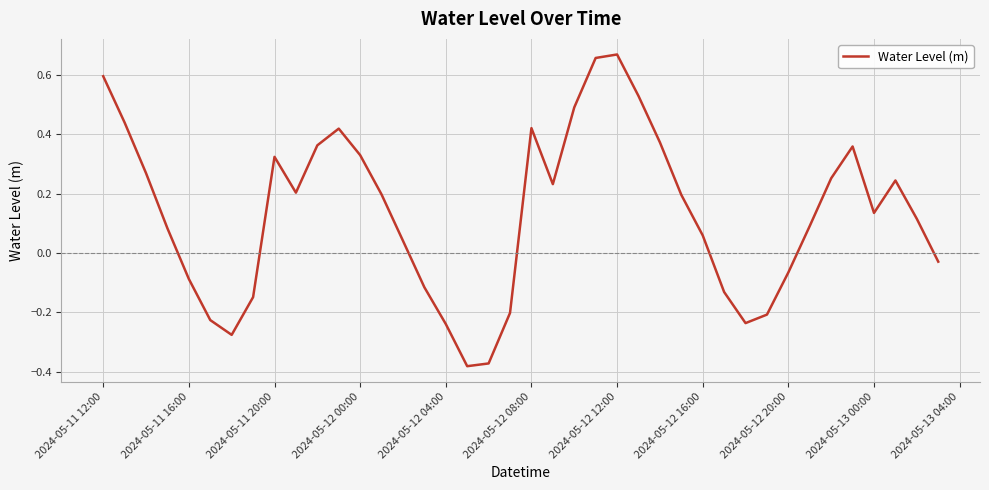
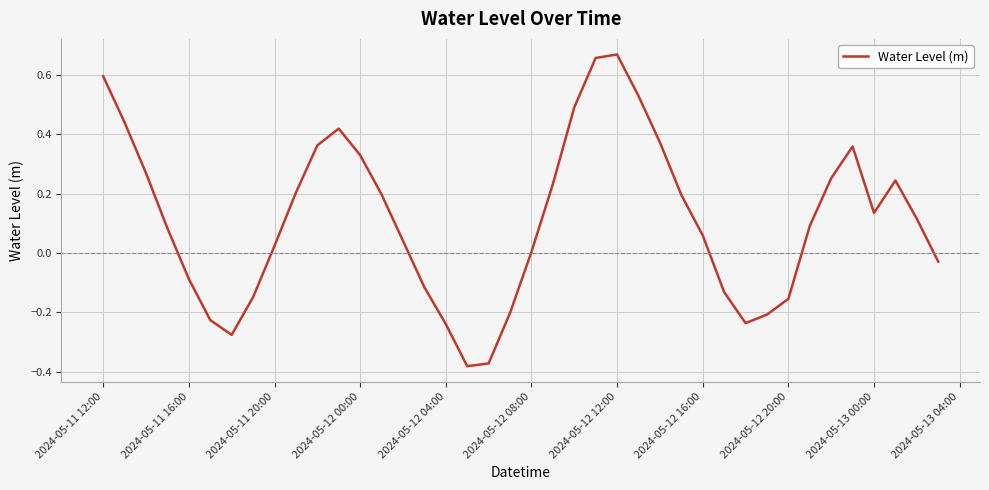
  {
    "2024-05-11 12:00": 0.59,
    "2024-05-11 16:00": -0.09,
-   "2024-05-11 20:00": 0.32,
+   "2024-05-11 20:00": 0.02,
    "2024-05-12 00:00": 0.33,
    "2024-05-12 04:00": -0.24,
-   "2024-05-12 08:00": 0.42,
+   "2024-05-12 08:00": 0.00,
    "2024-05-12 12:00": 0.67,
    "2024-05-12 16:00": 0.06,
-   "2024-05-12 20:00": -0.07,
+   "2024-05-12 20:00": -0.15,
    "2024-05-13 00:00": 0.13
  }
